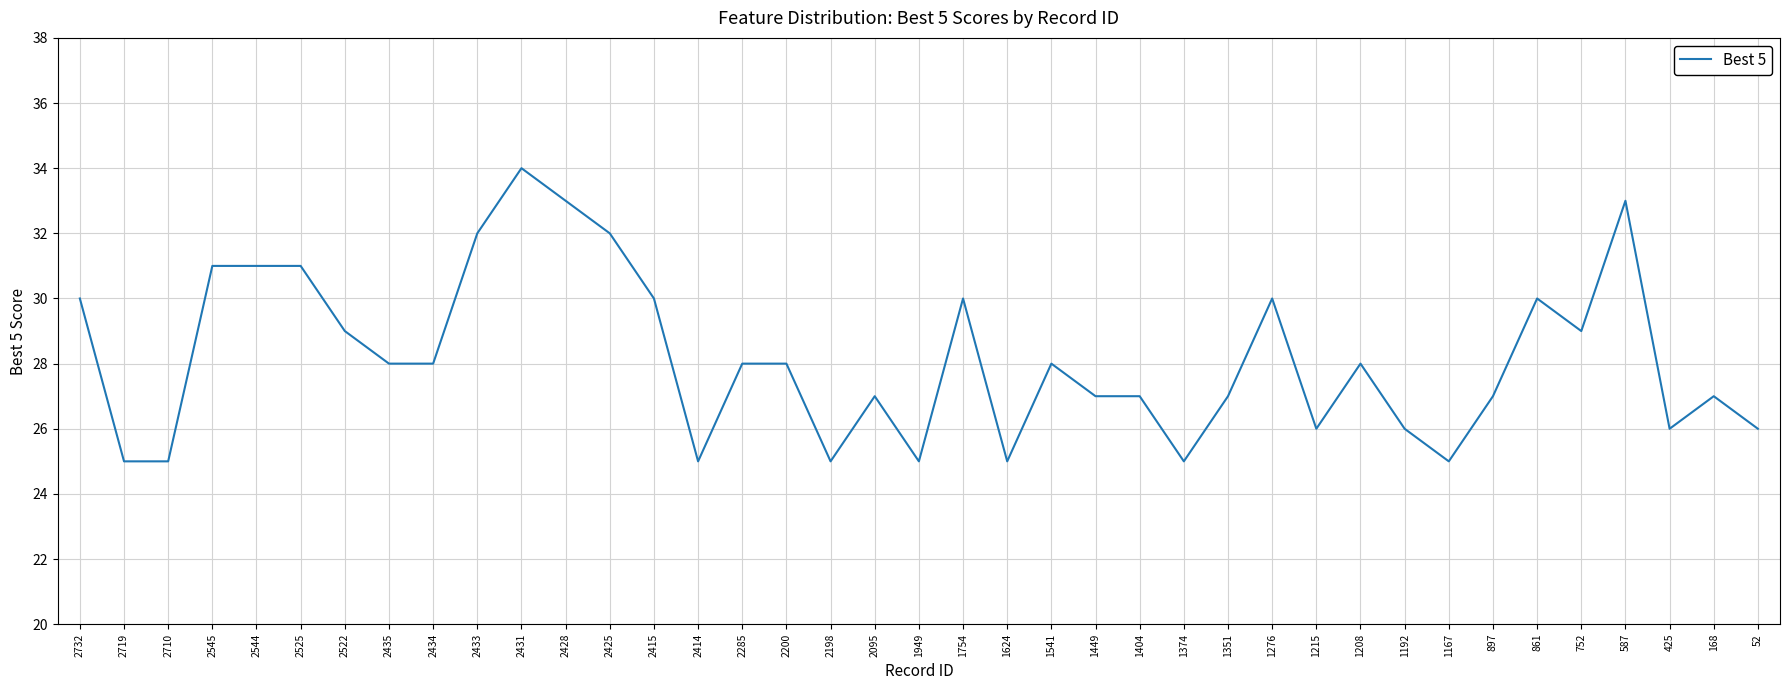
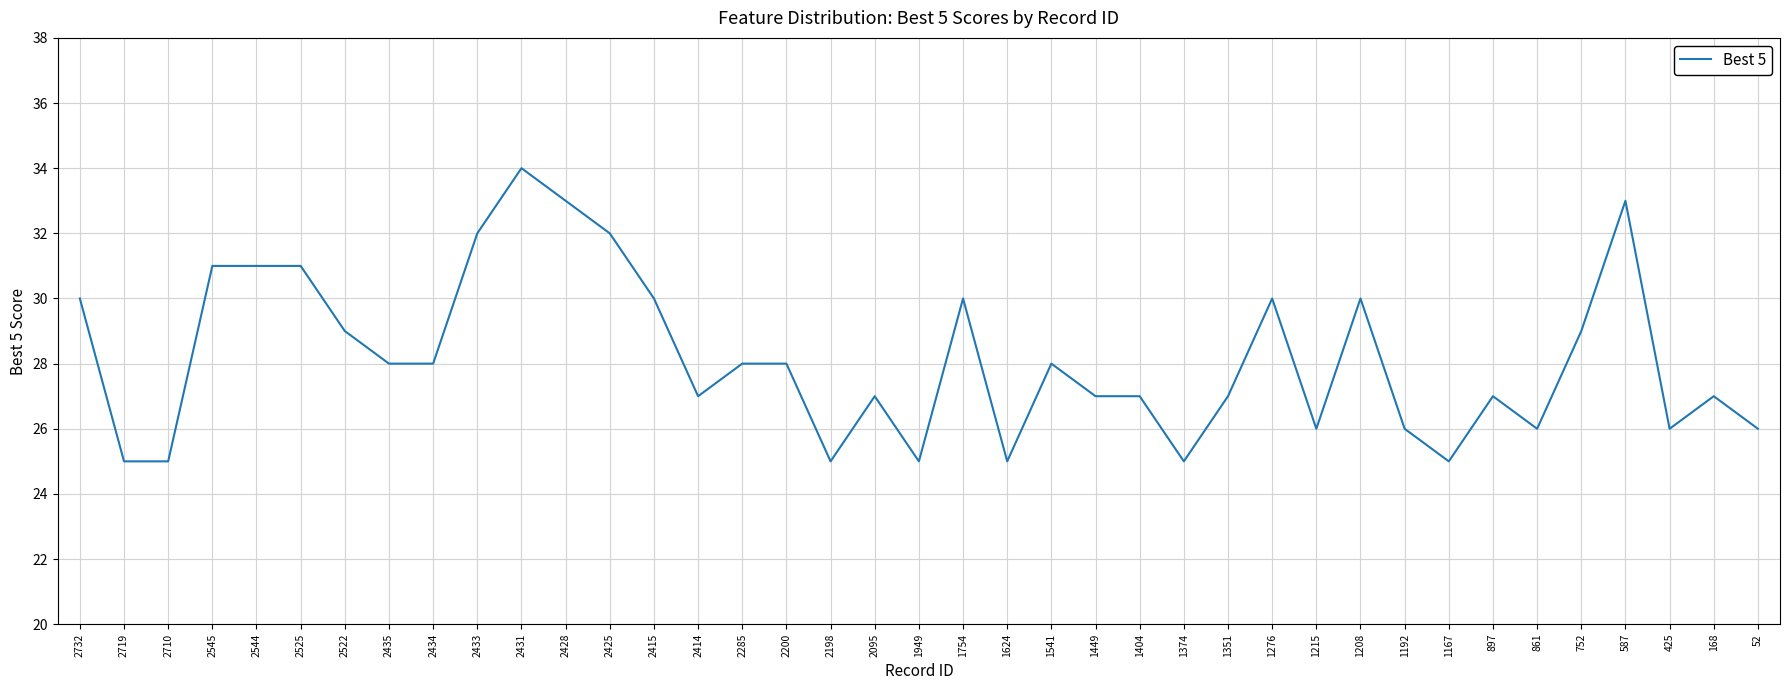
  {
    "2732": 30,
    "2719": 25,
    "2710": 25,
    "2545": 31,
    "2544": 31,
    "2525": 31,
    "2522": 29,
    "2435": 28,
    "2434": 28,
    "2433": 32,
    "2431": 34,
    "2428": 33,
    "2425": 32,
    "2415": 30,
-   "2414": 25,
+   "2414": 27,
    "2285": 28,
    "2200": 28,
    "2198": 25,
    "2095": 27,
    "1949": 25,
    "1754": 30,
    "1624": 25,
    "1541": 28,
    "1449": 27,
    "1404": 27,
    "1374": 25,
    "1351": 27,
    "1276": 30,
    "1215": 26,
-   "1208": 28,
+   "1208": 30,
    "1192": 26,
    "1167": 25,
    "897": 27,
-   "861": 30,
+   "861": 26,
    "752": 29,
    "587": 33,
    "425": 26,
    "168": 27,
    "52": 26
  }
